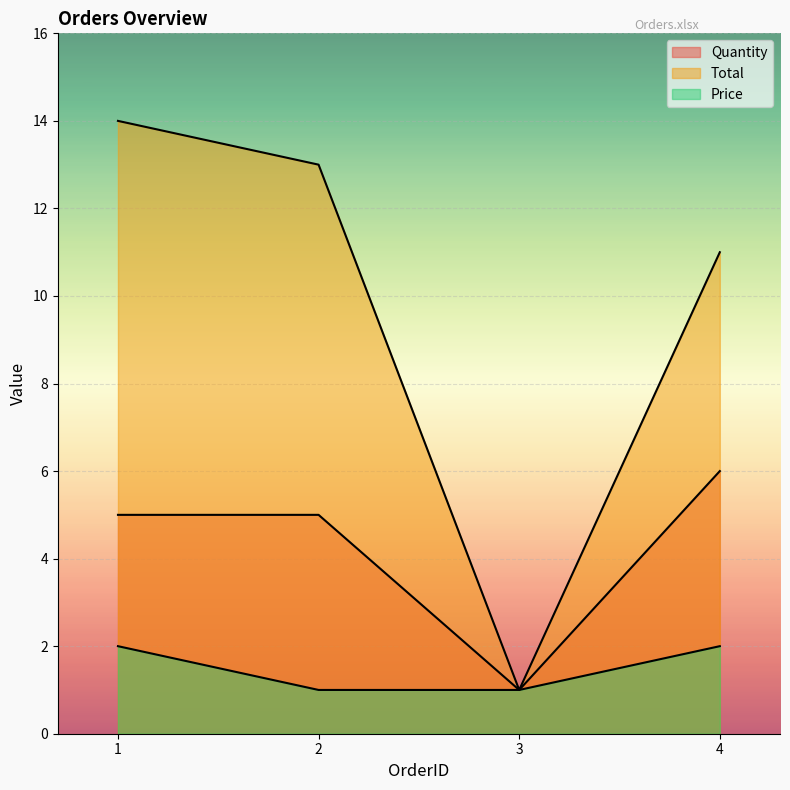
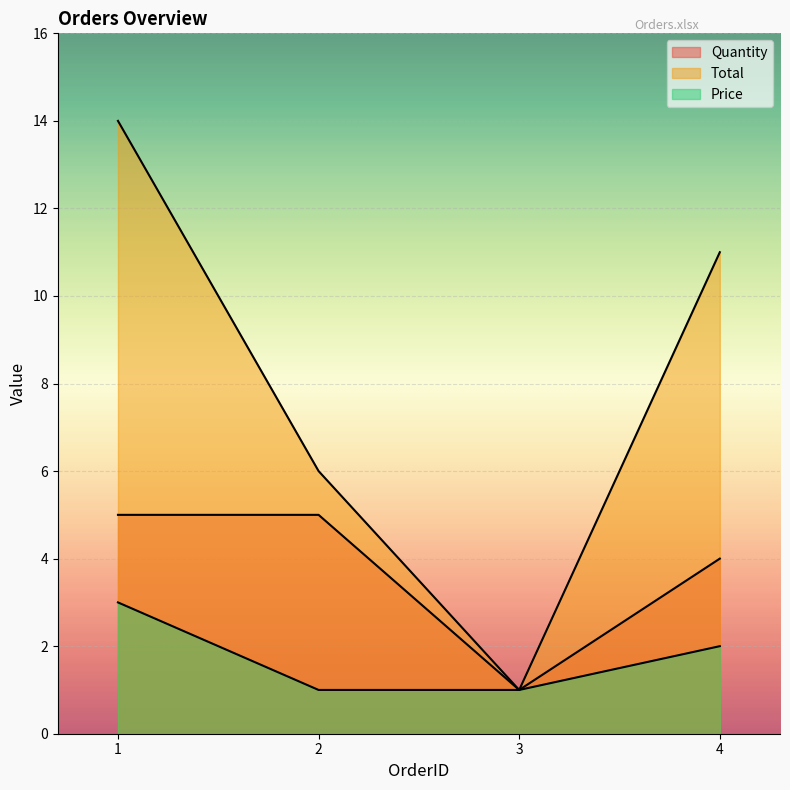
  {
    "Quantity": {
      "1": 5,
      "2": 5,
-     "4": 6
+     "4": 4
    },
    "Total": {
      "1": 14,
-     "2": 13,
+     "2": 6,
      "4": 11
    },
    "Price": {
-     "1": 2,
+     "1": 3,
      "2": 1,
      "4": 2
    }
  }
